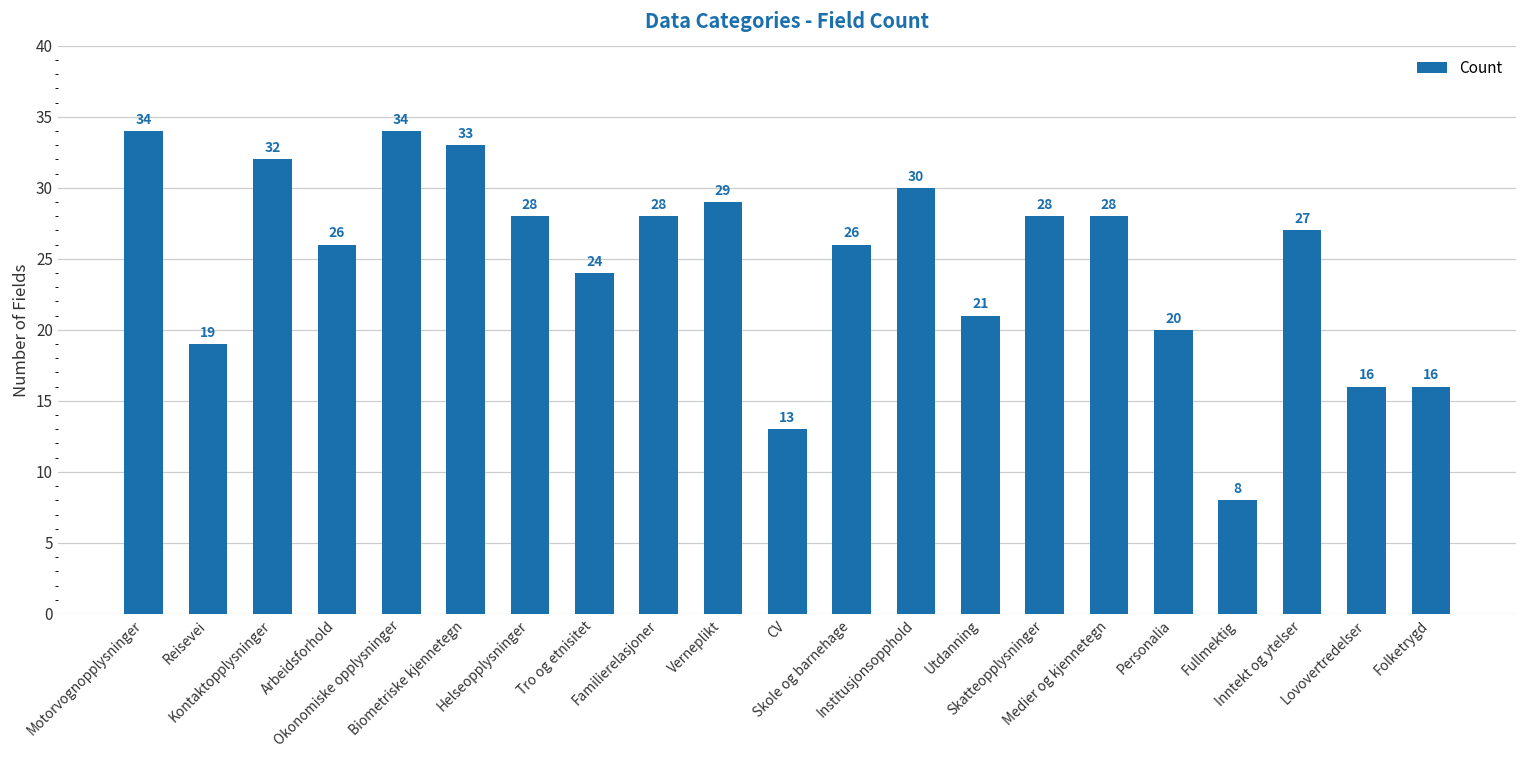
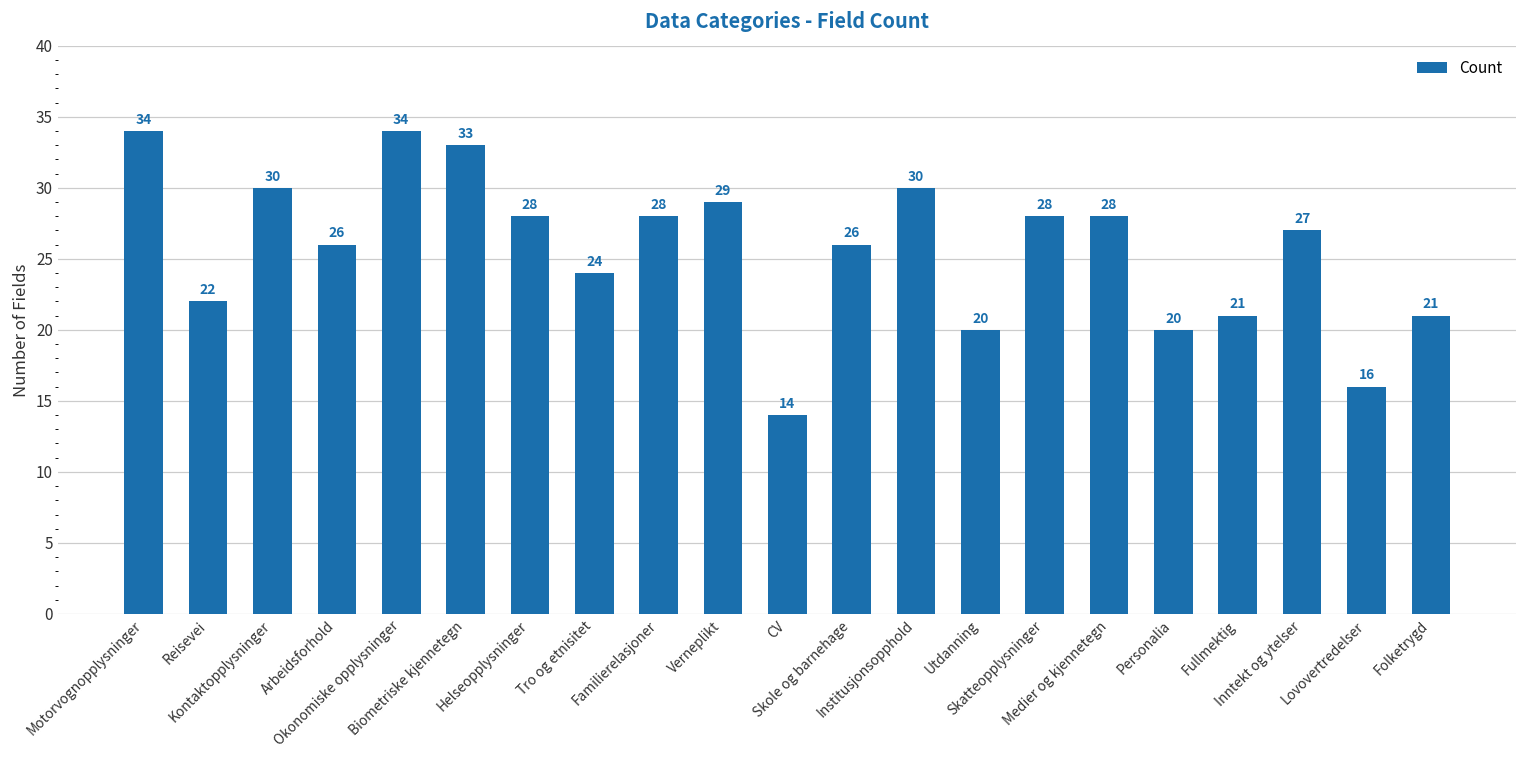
  {
    "Motorvognopplysninger": 34,
-   "Reisevei": 19,
-   "Kontaktopplysninger": 32,
+   "Reisevei": 22,
+   "Kontaktopplysninger": 30,
    "Arbeidsforhold": 26,
    "Okonomiske opplysninger": 34,
    "Biometriske kjennetegn": 33,
    "Helseopplysninger": 28,
    "Tro og etnisitet": 24,
    "Familierelasjoner": 28,
    "Verneplikt": 29,
-   "CV": 13,
+   "CV": 14,
    "Skole og barnehage": 26,
    "Institusjonsopphold": 30,
-   "Utdanning": 21,
+   "Utdanning": 20,
    "Skatteopplysninger": 28,
    "Medier og kjennetegn": 28,
    "Personalia": 20,
-   "Fullmektig": 8,
+   "Fullmektig": 21,
    "Inntekt og ytelser": 27,
    "Lovovertredelser": 16,
-   "Folketrygd": 16
+   "Folketrygd": 21
  }
